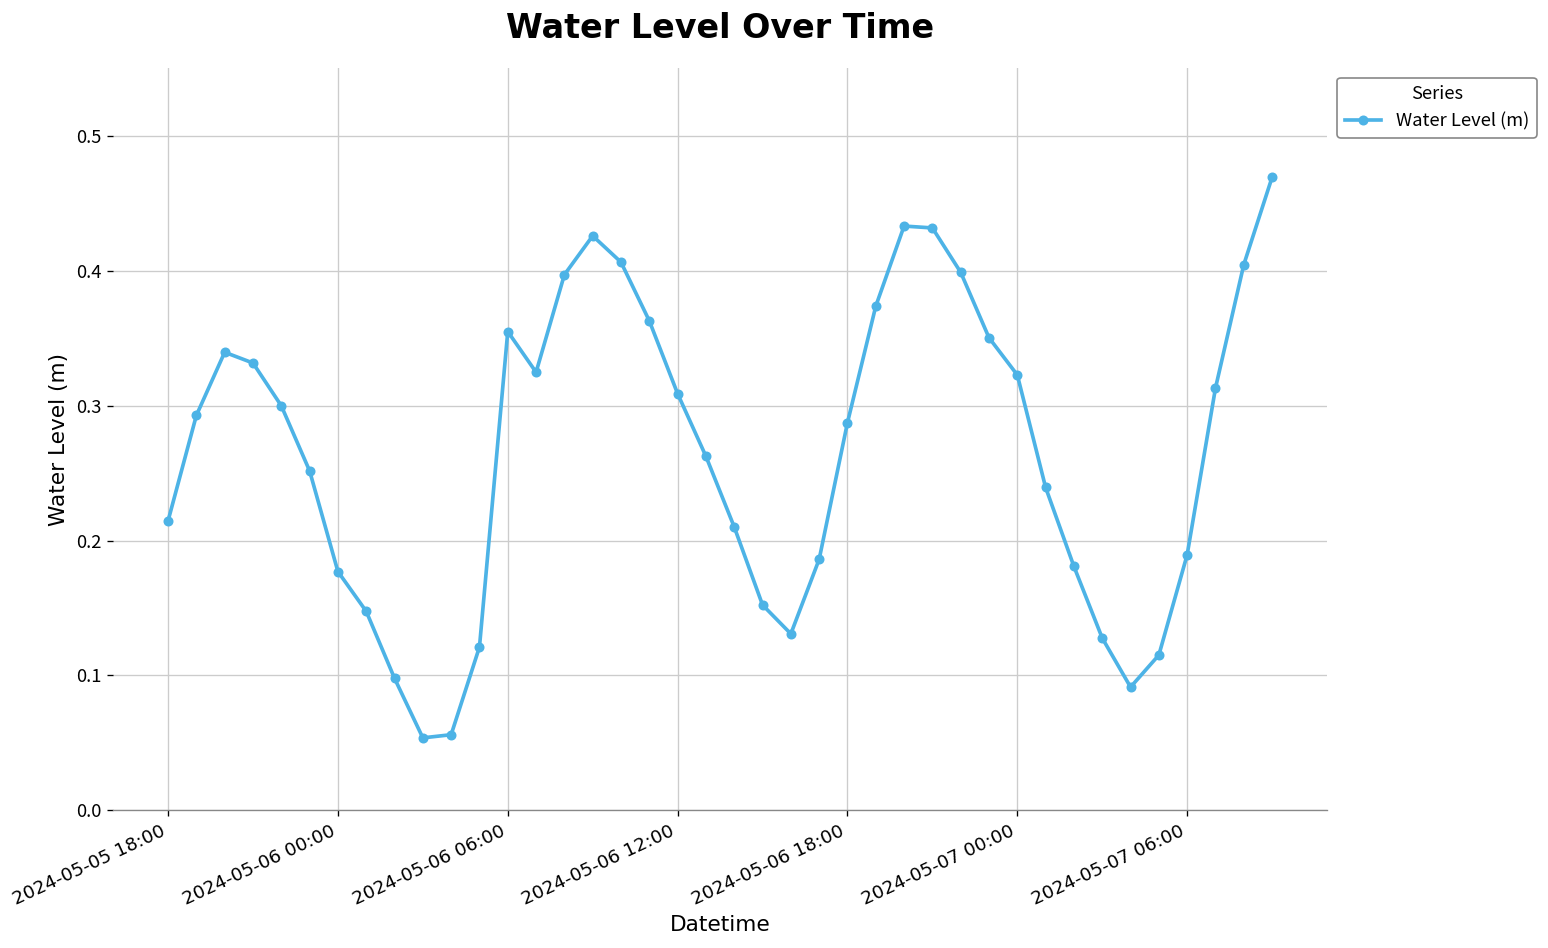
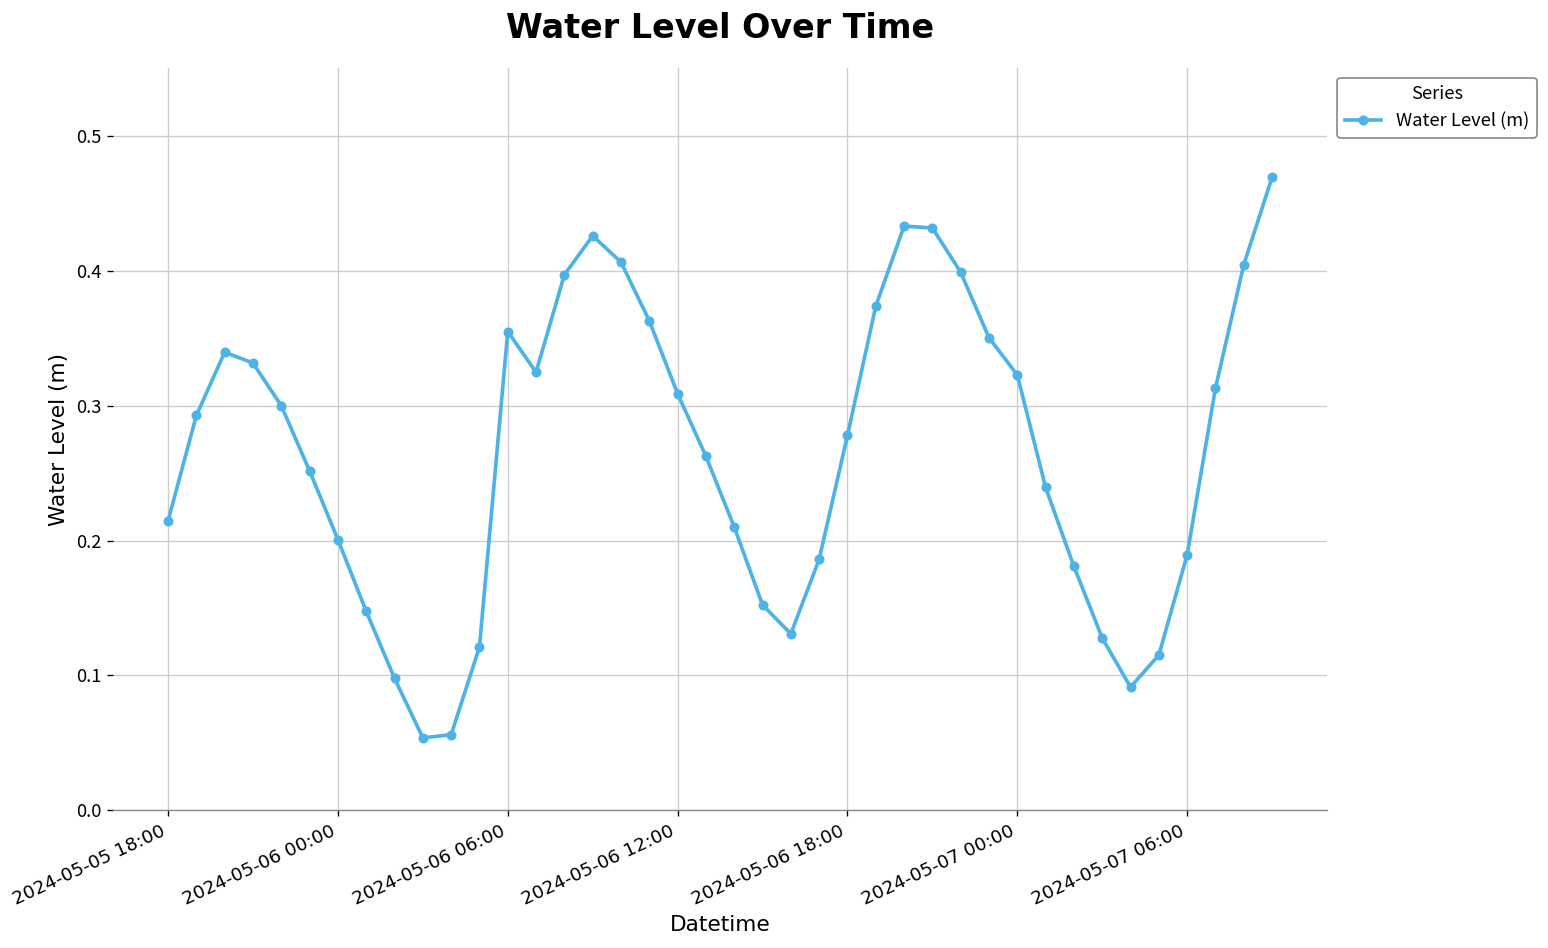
  {
    "2024-05-05 18:00": 0.215,
-   "2024-05-06 00:00": 0.177,
+   "2024-05-06 00:00": 0.201,
    "2024-05-06 06:00": 0.355,
    "2024-05-06 12:00": 0.309,
-   "2024-05-06 18:00": 0.287,
+   "2024-05-06 18:00": 0.278,
    "2024-05-07 00:00": 0.323,
    "2024-05-07 06:00": 0.190
  }
